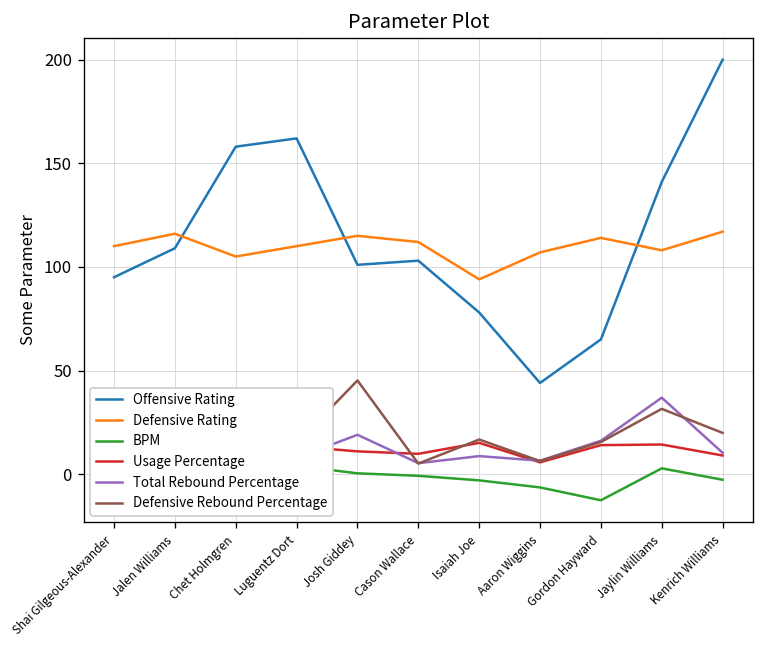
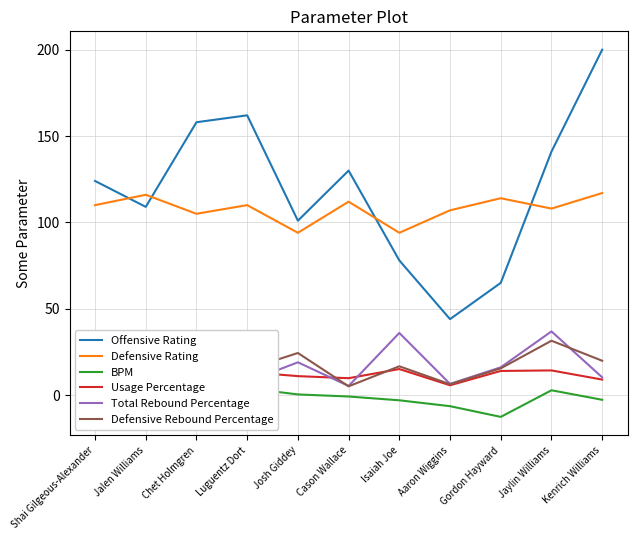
  {
    "Offensive Rating": {
-     "Shai Gilgeous-Alexander": 95,
+     "Shai Gilgeous-Alexander": 124,
      "Jalen Williams": 109,
      "Chet Holmgren": 158,
      "Luguentz Dort": 162,
      "Josh Giddey": 101,
-     "Cason Wallace": 103,
+     "Cason Wallace": 130,
      "Isaiah Joe": 78,
      "Aaron Wiggins": 44,
      "Gordon Hayward": 65,
      "Jaylin Williams": 141,
      "Kenrich Williams": 200
    },
    "Defensive Rating": {
      "Shai Gilgeous-Alexander": 110,
      "Jalen Williams": 116,
      "Chet Holmgren": 105,
      "Luguentz Dort": 110,
-     "Josh Giddey": 115,
+     "Josh Giddey": 94,
      "Cason Wallace": 112,
      "Isaiah Joe": 94,
      "Aaron Wiggins": 107,
      "Gordon Hayward": 114,
      "Jaylin Williams": 108,
      "Kenrich Williams": 117
    },
    "BPM": {
      "Josh Giddey": 0,
      "Cason Wallace": -1,
      "Isaiah Joe": -3,
      "Aaron Wiggins": -6,
      "Gordon Hayward": -13,
      "Jaylin Williams": 3,
      "Kenrich Williams": -3
    },
    "Usage Percentage": {
      "Josh Giddey": 11,
      "Cason Wallace": 10,
      "Isaiah Joe": 15,
      "Jaylin Williams": 14
    },
    "Total Rebound Percentage": {
      "Josh Giddey": 19,
-     "Isaiah Joe": 9,
+     "Isaiah Joe": 36,
      "Jaylin Williams": 37
    },
    "Defensive Rebound Percentage": {
-     "Josh Giddey": 45,
+     "Josh Giddey": 24,
      "Isaiah Joe": 17,
      "Jaylin Williams": 32,
      "Kenrich Williams": 20
    }
  }
